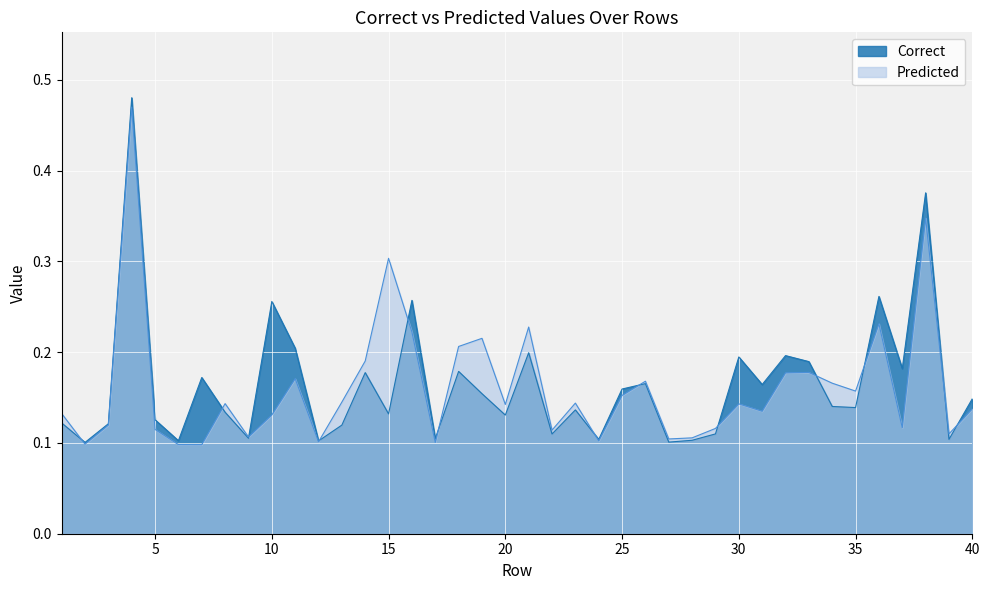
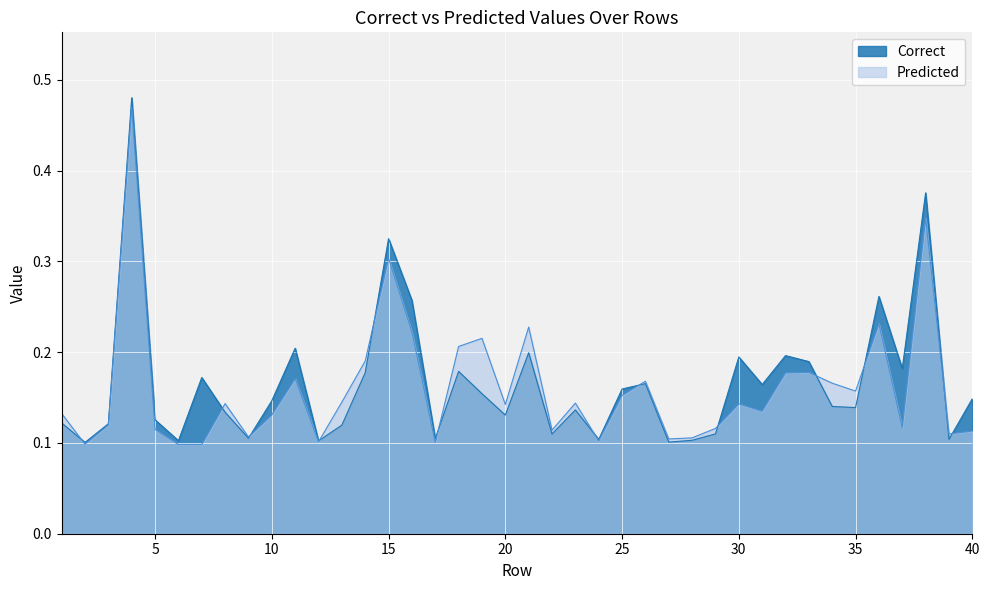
  {
    "Correct": {
      "5": 0.13,
-     "10": 0.26,
-     "15": 0.13,
+     "10": 0.15,
+     "15": 0.33,
      "20": 0.13,
      "25": 0.16,
      "30": 0.19,
      "35": 0.14,
      "40": 0.15
    },
    "Predicted": {
      "5": 0.11,
      "10": 0.13,
      "15": 0.30,
      "20": 0.14,
      "25": 0.15,
      "30": 0.14,
      "35": 0.16,
-     "40": 0.14
+     "40": 0.11
    }
  }
